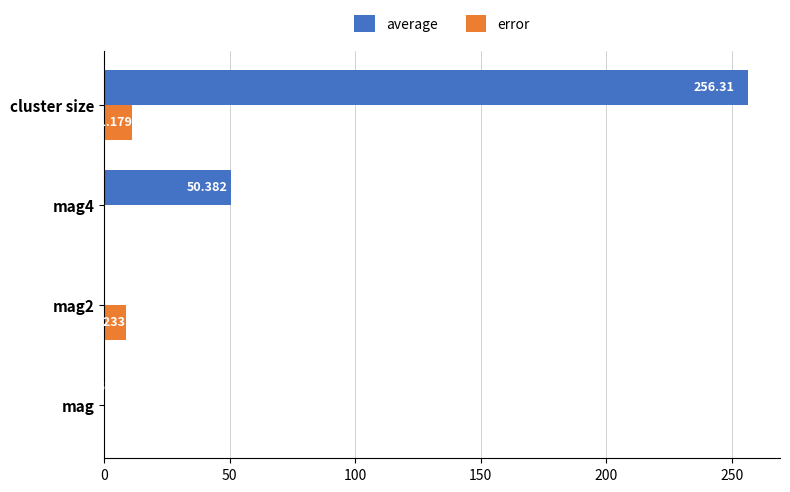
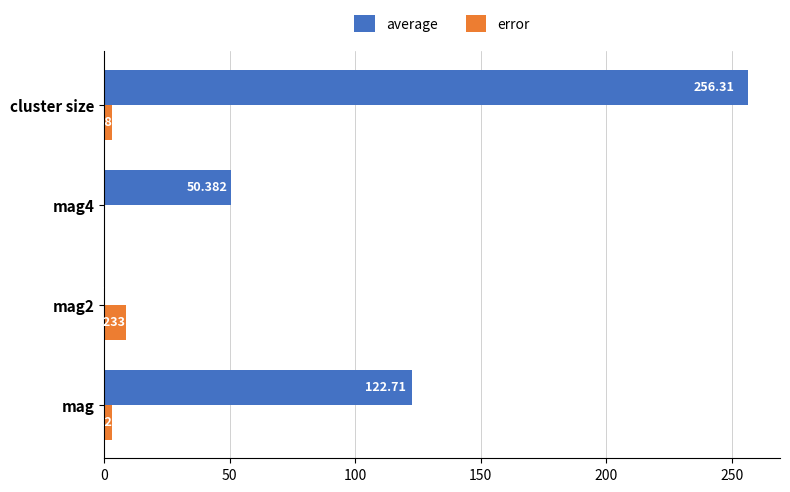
  {
    "average": {
-     "mag": 1
+     "mag": 123
    },
    "error": {
-     "cluster size": 11,
+     "cluster size": 3,
      "mag2": 9,
-     "mag": 0
+     "mag": 3
    }
  }
